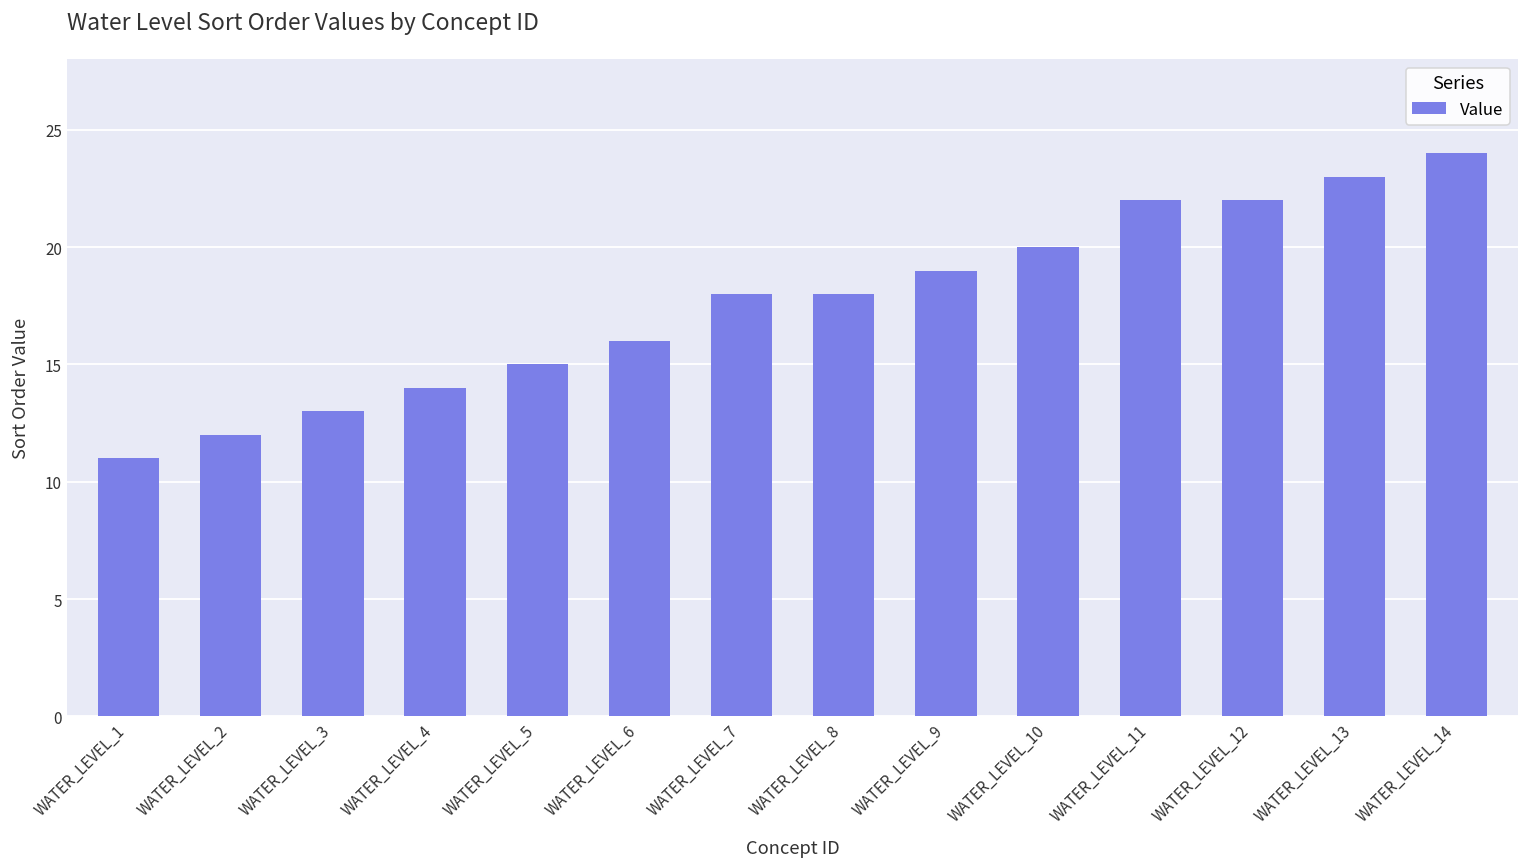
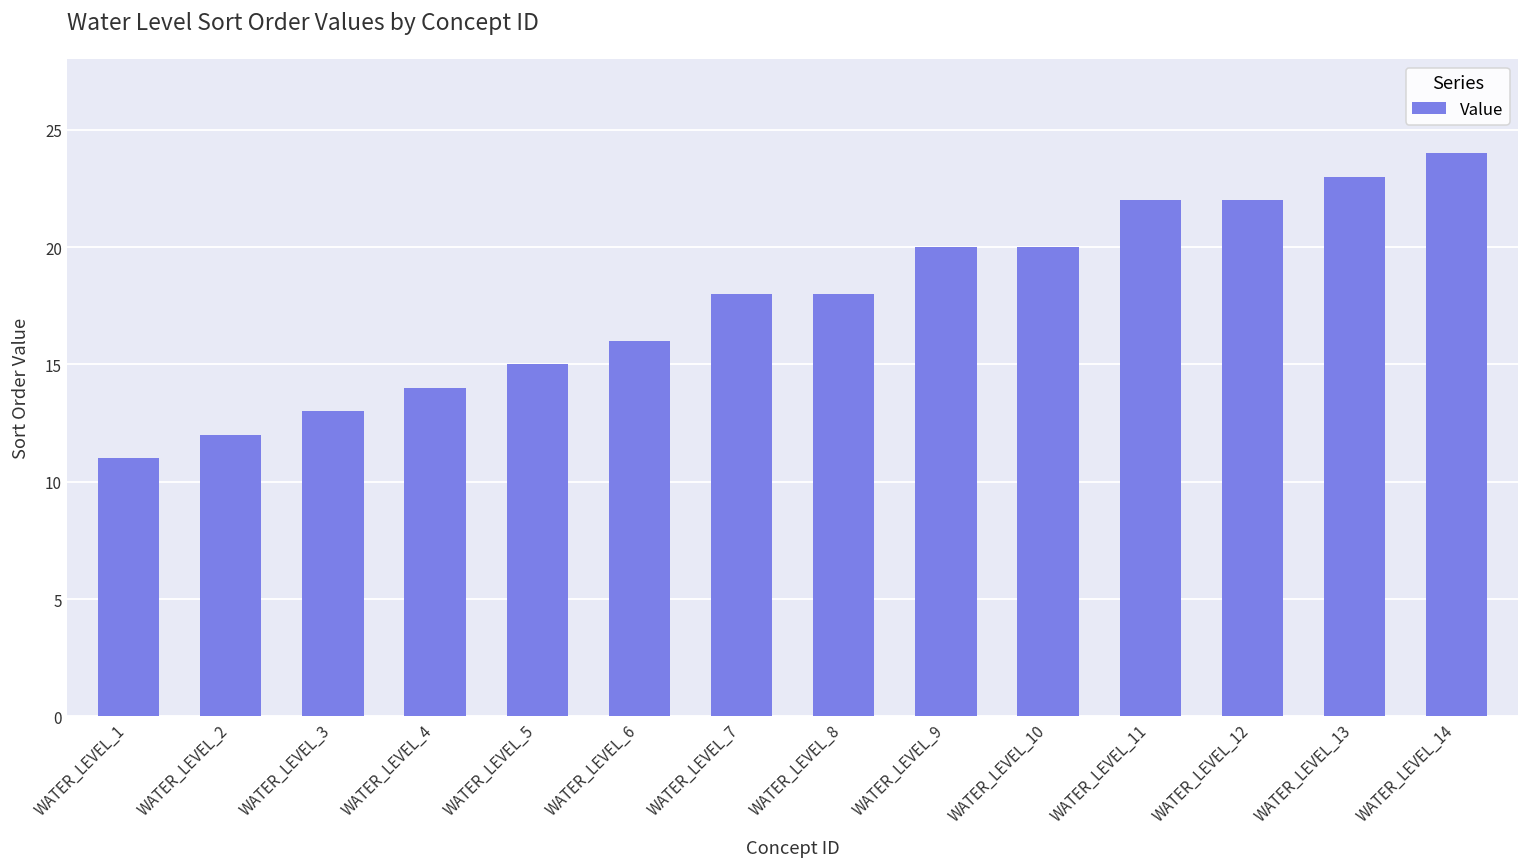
  {
    "WATER_LEVEL_1": 11,
    "WATER_LEVEL_2": 12,
    "WATER_LEVEL_3": 13,
    "WATER_LEVEL_4": 14,
    "WATER_LEVEL_5": 15,
    "WATER_LEVEL_6": 16,
    "WATER_LEVEL_7": 18,
    "WATER_LEVEL_8": 18,
-   "WATER_LEVEL_9": 19,
+   "WATER_LEVEL_9": 20,
    "WATER_LEVEL_10": 20,
    "WATER_LEVEL_11": 22,
    "WATER_LEVEL_12": 22,
    "WATER_LEVEL_13": 23,
    "WATER_LEVEL_14": 24
  }
